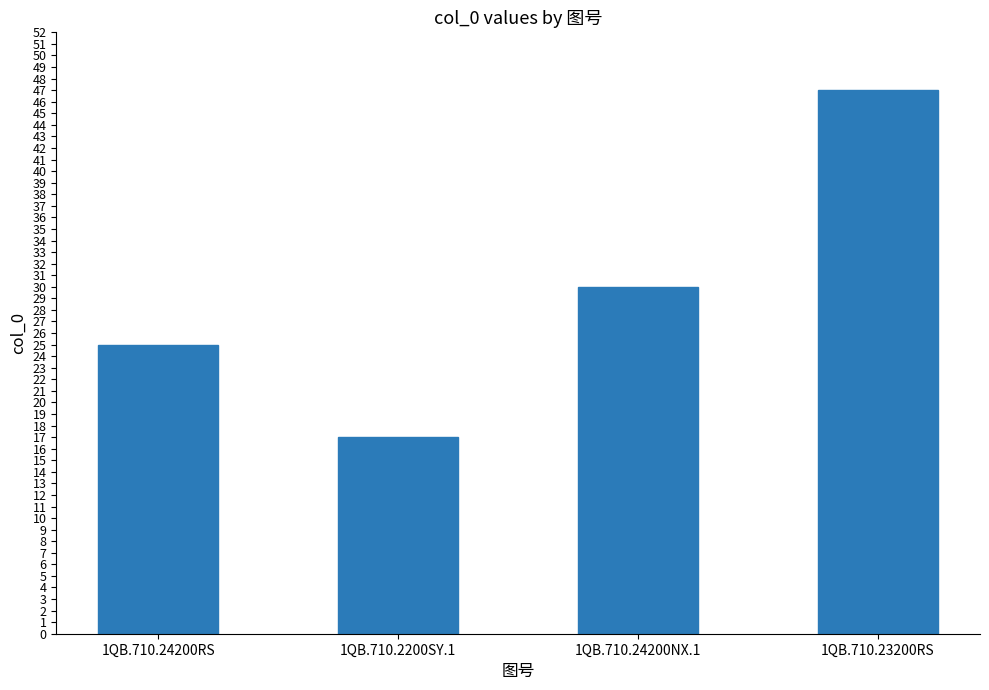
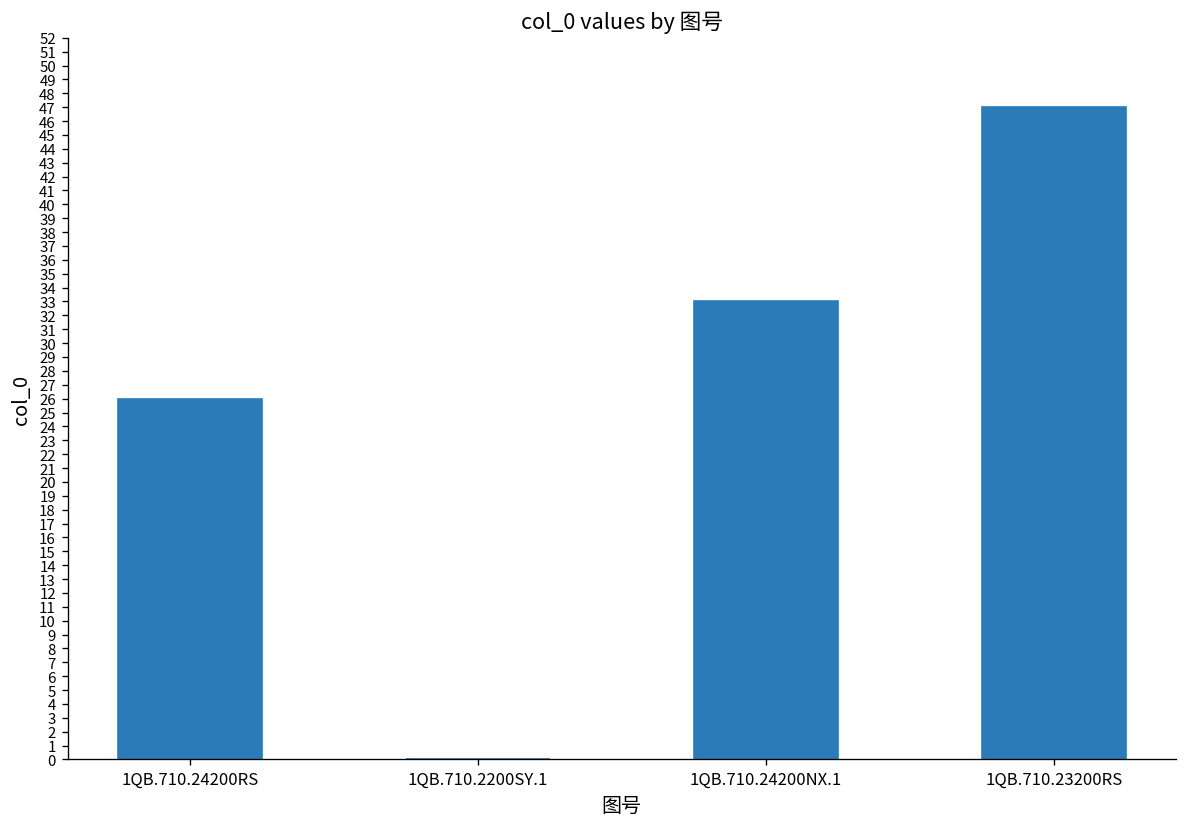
  {
-   "1QB.710.24200RS": 25,
-   "1QB.710.2200SY.1": 17,
-   "1QB.710.24200NX.1": 30,
+   "1QB.710.24200RS": 26,
+   "1QB.710.2200SY.1": 0,
+   "1QB.710.24200NX.1": 33,
    "1QB.710.23200RS": 47
  }
